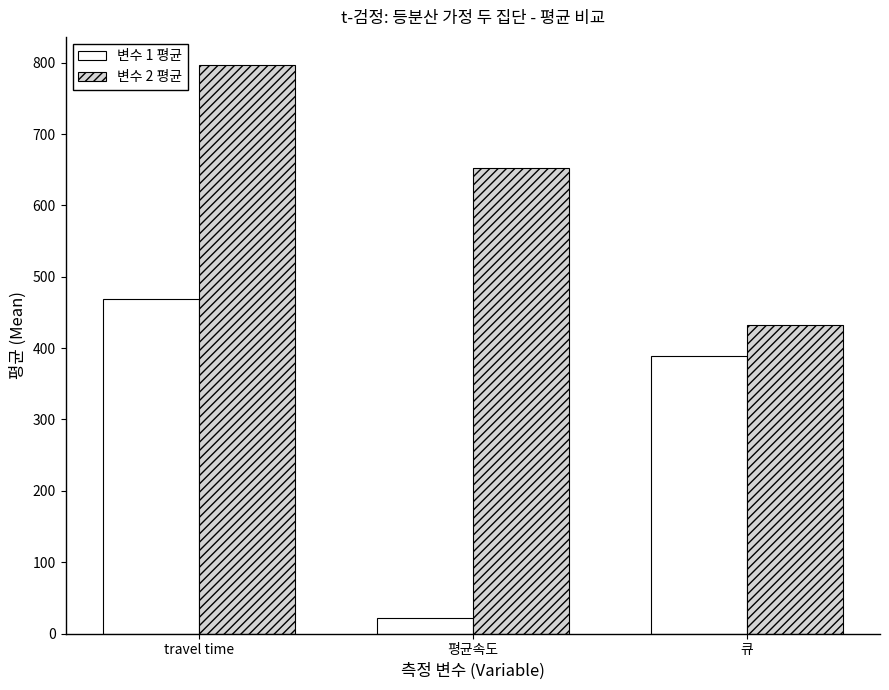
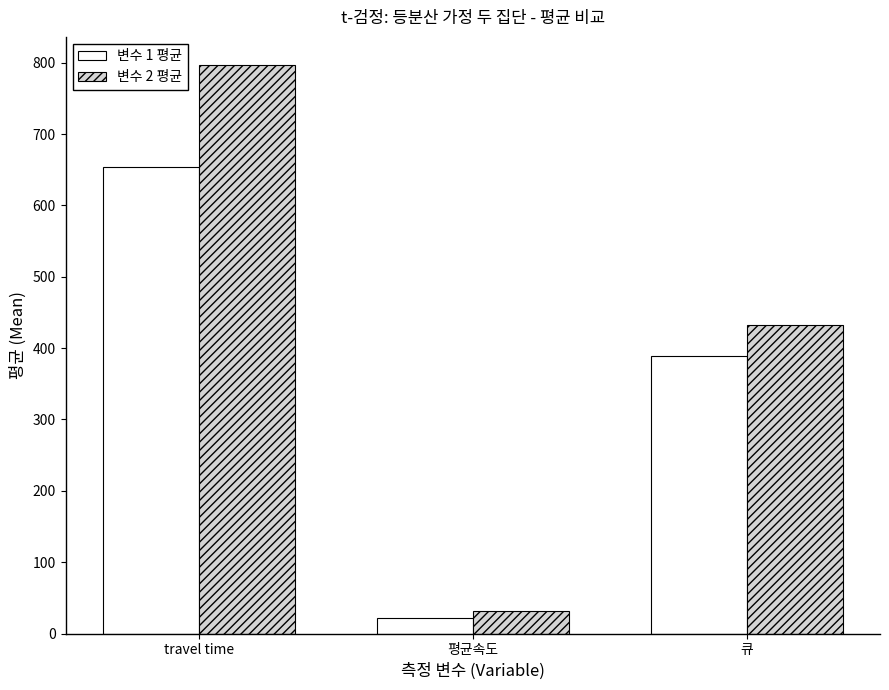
  {
    "변수 1 평균": {
-     "travel time": 470,
+     "travel time": 650,
      "평균속도": 20,
      "큐": 390
    },
    "변수 2 평균": {
      "travel time": 800,
-     "평균속도": 650,
+     "평균속도": 30,
      "큐": 430
    }
  }
